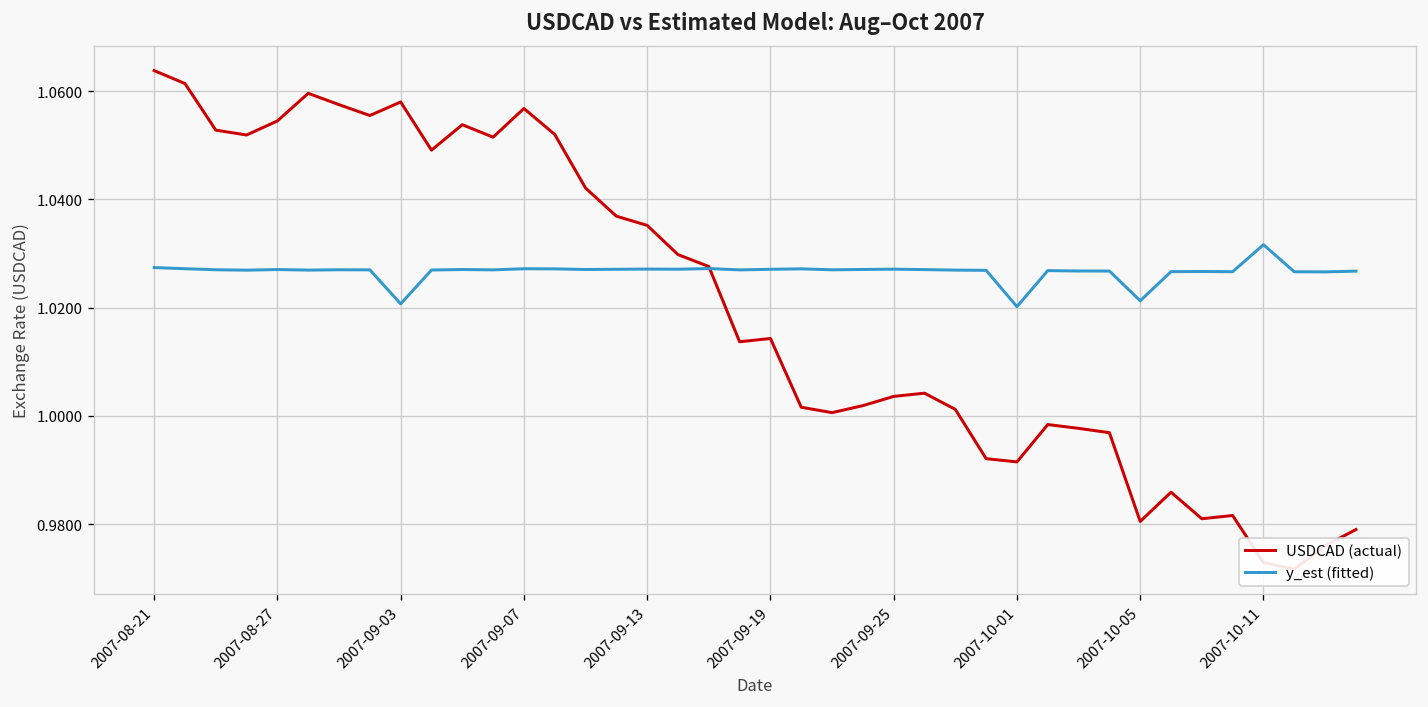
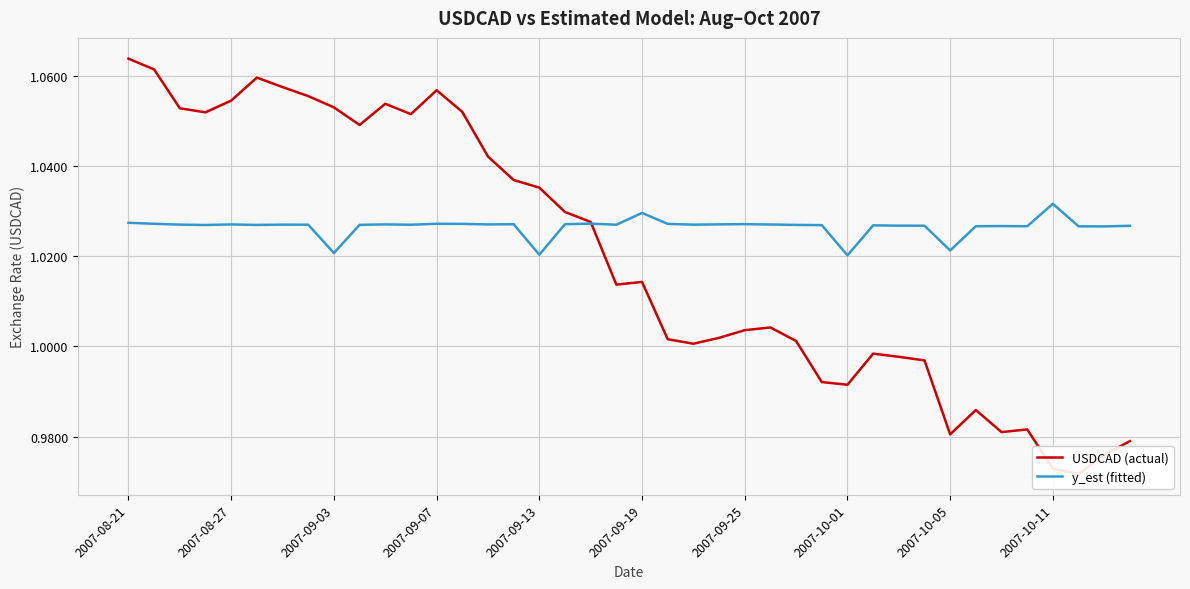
  {
    "USDCAD (actual)": {
      "2007-08-21": 1.064,
      "2007-08-27": 1.055,
-     "2007-09-03": 1.058,
+     "2007-09-03": 1.053,
      "2007-09-07": 1.057,
      "2007-09-13": 1.035,
      "2007-09-19": 1.014,
      "2007-09-25": 1.004,
      "2007-10-01": 0.992,
      "2007-10-05": 0.981
    },
    "y_est (fitted)": {
      "2007-08-21": 1.027,
      "2007-08-27": 1.027,
      "2007-09-03": 1.021,
      "2007-09-07": 1.027,
-     "2007-09-13": 1.027,
-     "2007-09-19": 1.027,
+     "2007-09-13": 1.020,
+     "2007-09-19": 1.030,
      "2007-09-25": 1.027,
      "2007-10-01": 1.020,
      "2007-10-05": 1.021,
      "2007-10-11": 1.032
    }
  }
